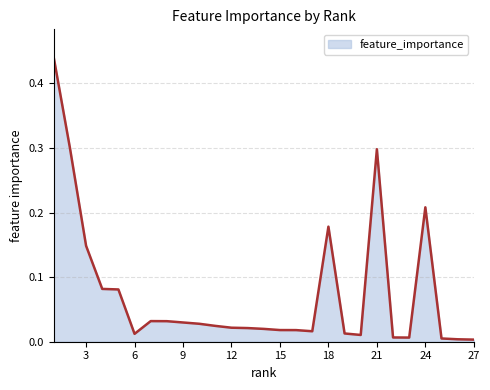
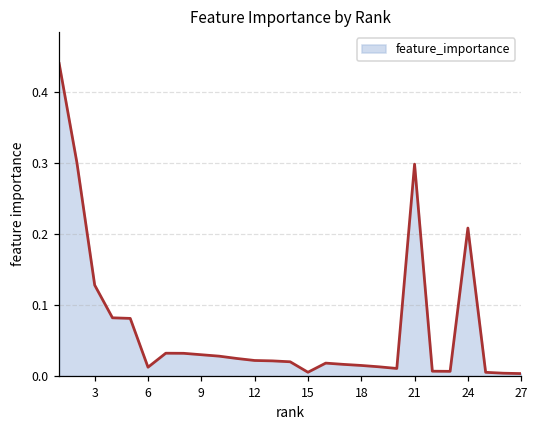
  {
-   "3": 0.15,
+   "3": 0.13,
    "6": 0.01,
    "9": 0.03,
    "12": 0.02,
-   "15": 0.02,
-   "18": 0.18,
+   "15": 0.01,
+   "18": 0.01,
    "21": 0.30,
    "24": 0.21,
    "27": 0.00
  }
